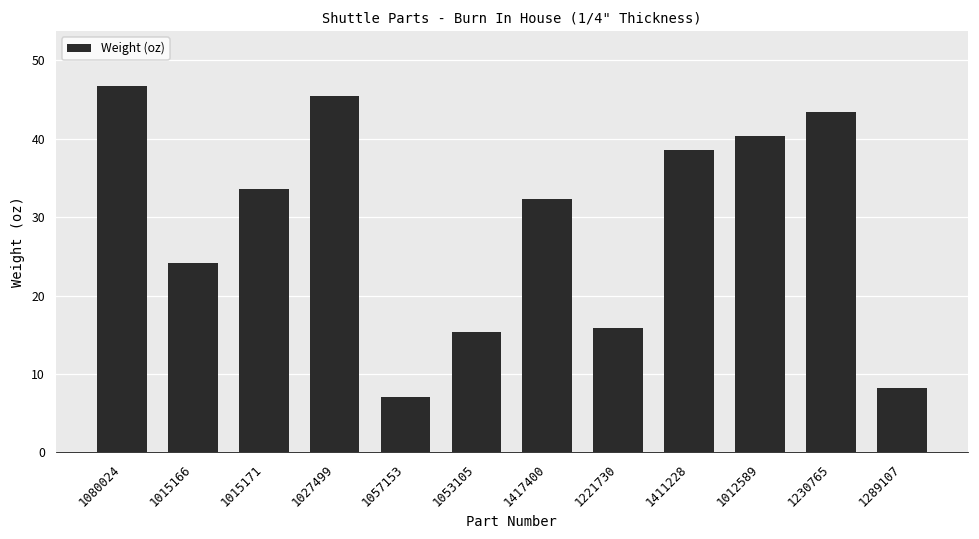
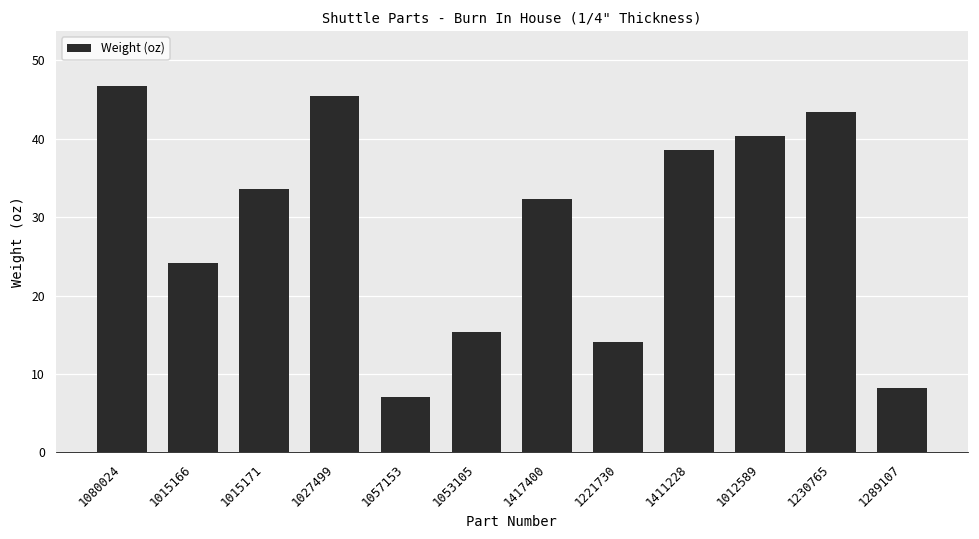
  {
    "1080024": 47,
    "1015166": 24,
    "1015171": 34,
    "1027499": 45,
    "1057153": 7,
    "1053105": 15,
    "1417400": 32,
-   "1221730": 16,
+   "1221730": 14,
    "1411228": 39,
    "1012589": 40,
    "1230765": 43,
    "1289107": 8
  }
